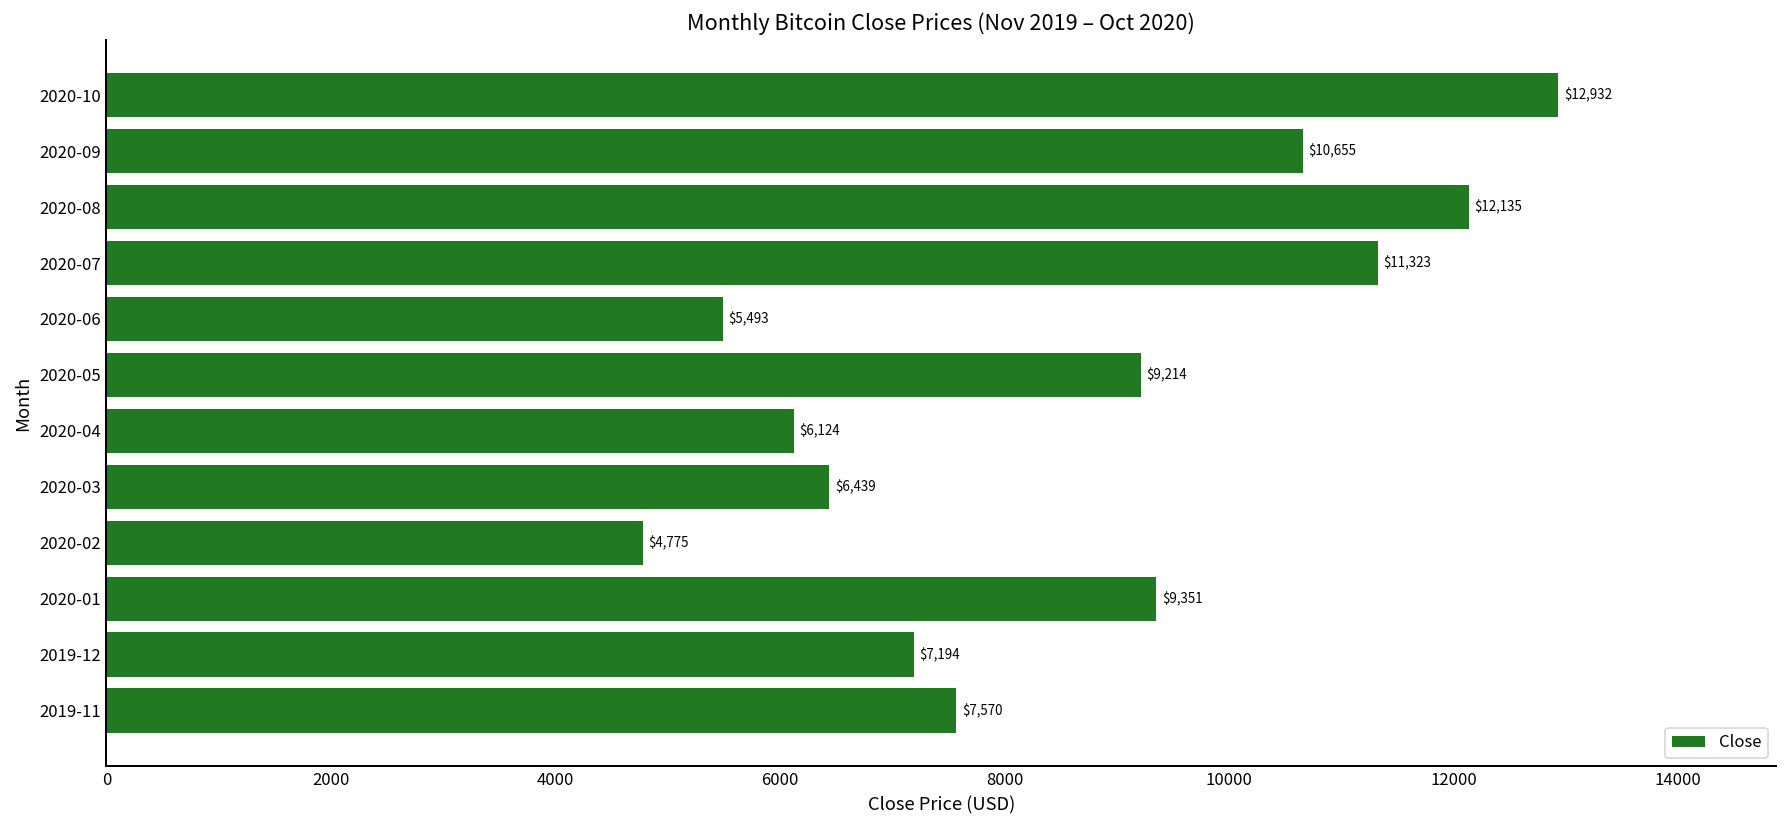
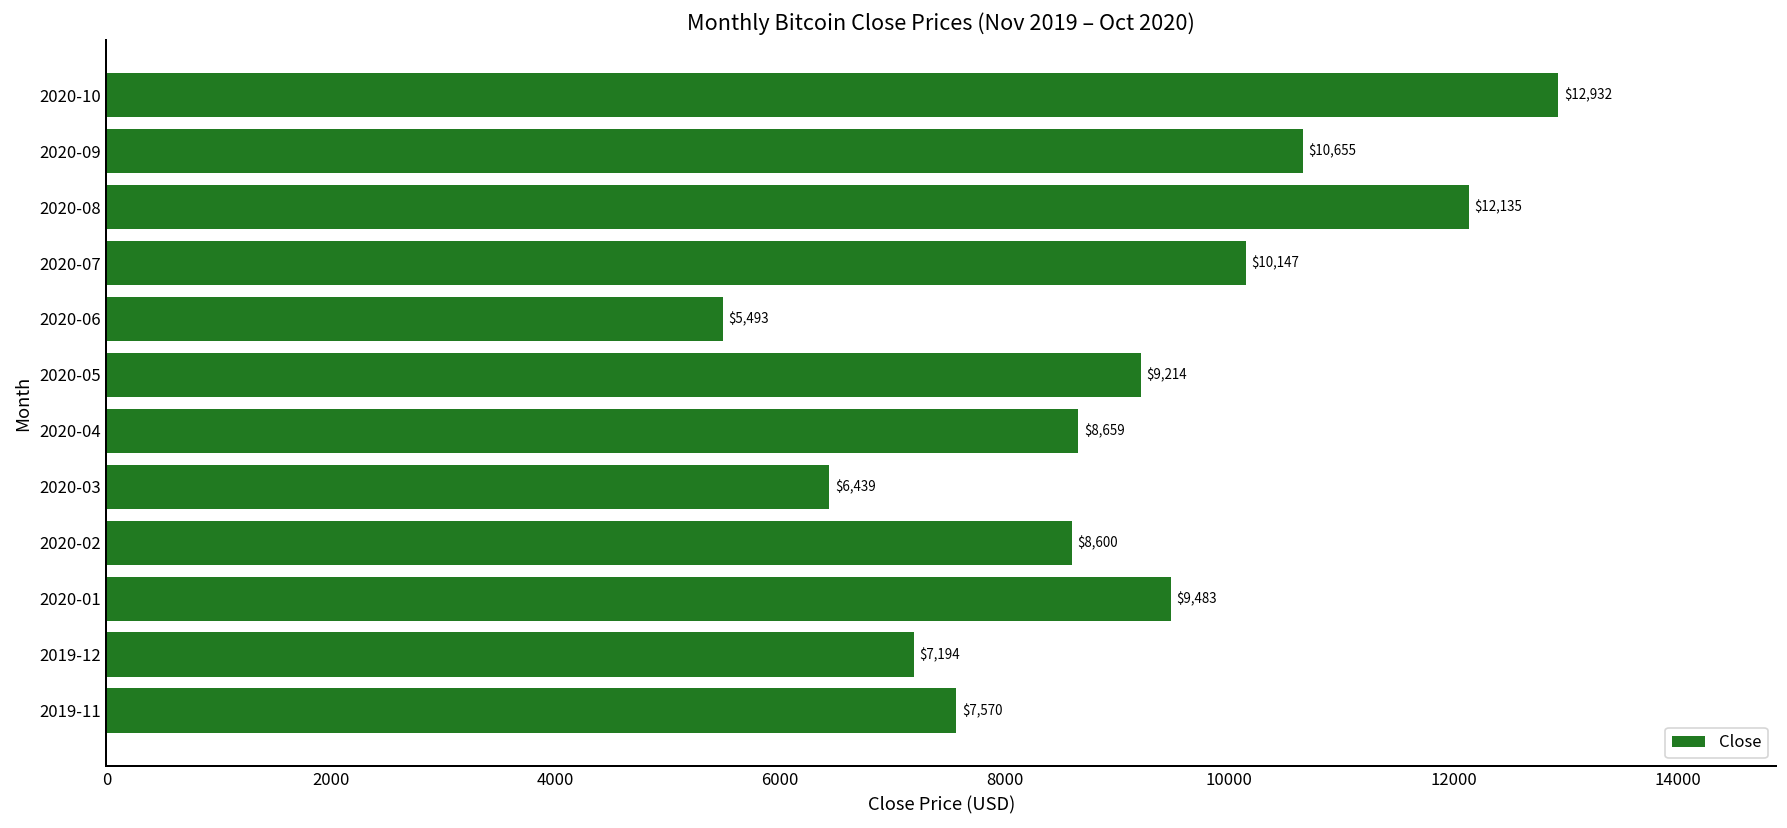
  {
    "2020-10": "$12,932",
    "2020-09": "$10,655",
    "2020-08": "$12,135",
-   "2020-07": "$11,323",
+   "2020-07": "$10,147",
    "2020-06": "$5,493",
    "2020-05": "$9,214",
-   "2020-04": "$6,124",
+   "2020-04": "$8,659",
    "2020-03": "$6,439",
-   "2020-02": "$4,775",
-   "2020-01": "$9,351",
+   "2020-02": "$8,600",
+   "2020-01": "$9,483",
    "2019-12": "$7,194",
    "2019-11": "$7,570"
  }
